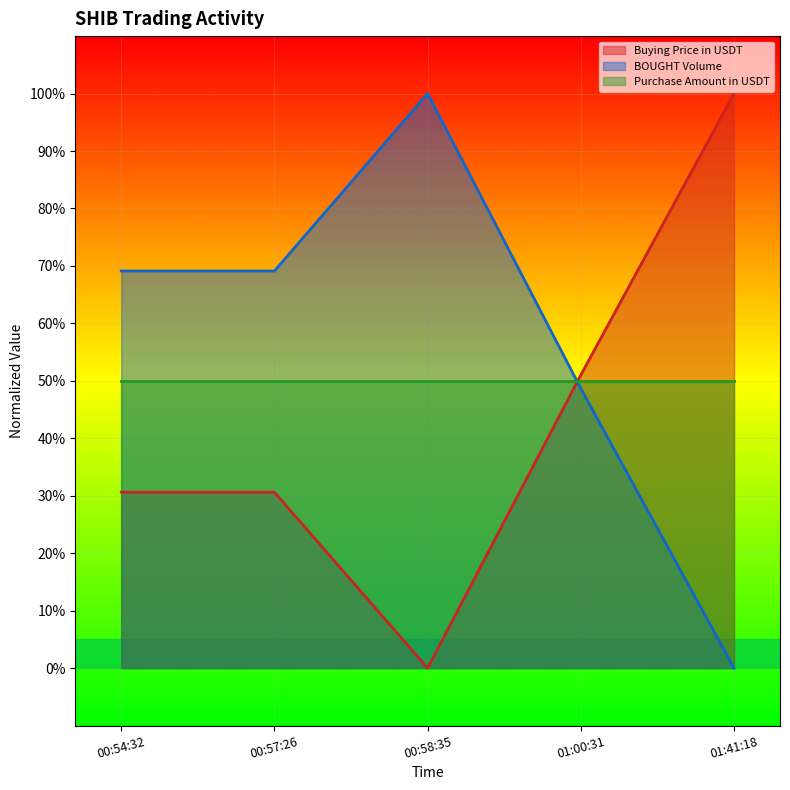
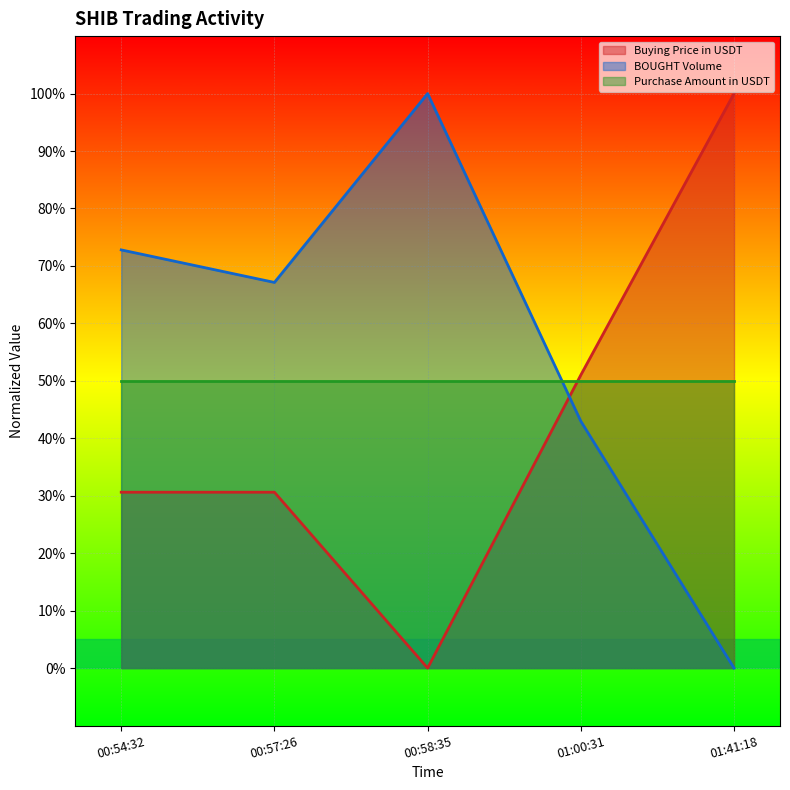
  {
    "Buying Price in USDT": {
      "00:54:32": "31%",
      "00:57:26": "31%",
      "01:00:31": "51%",
      "01:41:18": "100%"
    },
    "BOUGHT Volume": {
-     "00:54:32": "69%",
-     "00:57:26": "69%",
+     "00:54:32": "73%",
+     "00:57:26": "67%",
      "00:58:35": "100%",
-     "01:00:31": "49%"
+     "01:00:31": "43%"
    },
    "Purchase Amount in USDT": {
      "00:54:32": "50%",
      "00:57:26": "50%",
      "00:58:35": "50%",
      "01:00:31": "50%",
      "01:41:18": "50%"
    }
  }
